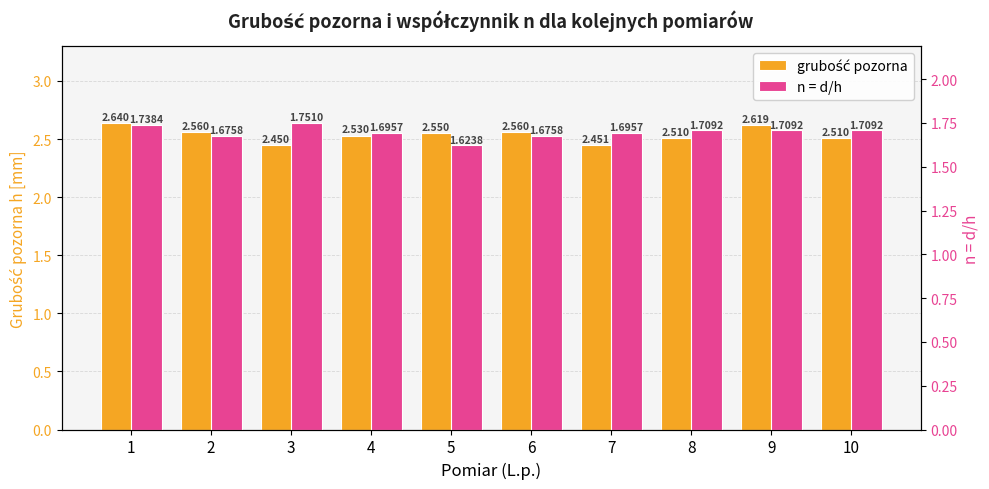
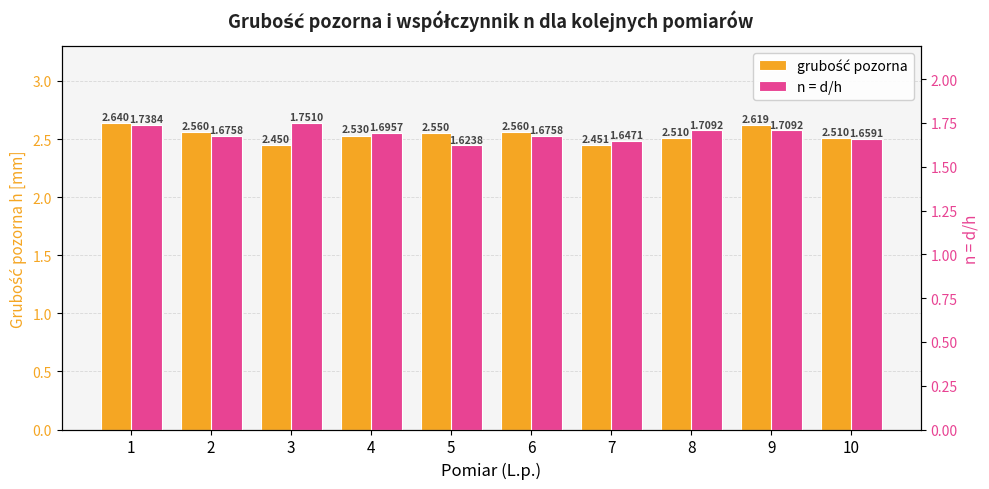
  {
    "grubość pozorna": {
      "1": 2.640,
      "2": 2.560,
      "3": 2.450,
      "4": 2.530,
      "5": 2.550,
      "6": 2.560,
      "7": 2.451,
      "8": 2.510,
      "9": 2.619,
      "10": 2.510
    },
    "n = d/h": {
      "1": 1.7384,
      "2": 1.6758,
      "3": 1.7510,
      "4": 1.6957,
      "5": 1.6238,
      "6": 1.6758,
-     "7": 1.6957,
+     "7": 1.6471,
      "8": 1.7092,
      "9": 1.7092,
-     "10": 1.7092
+     "10": 1.6591
    }
  }
